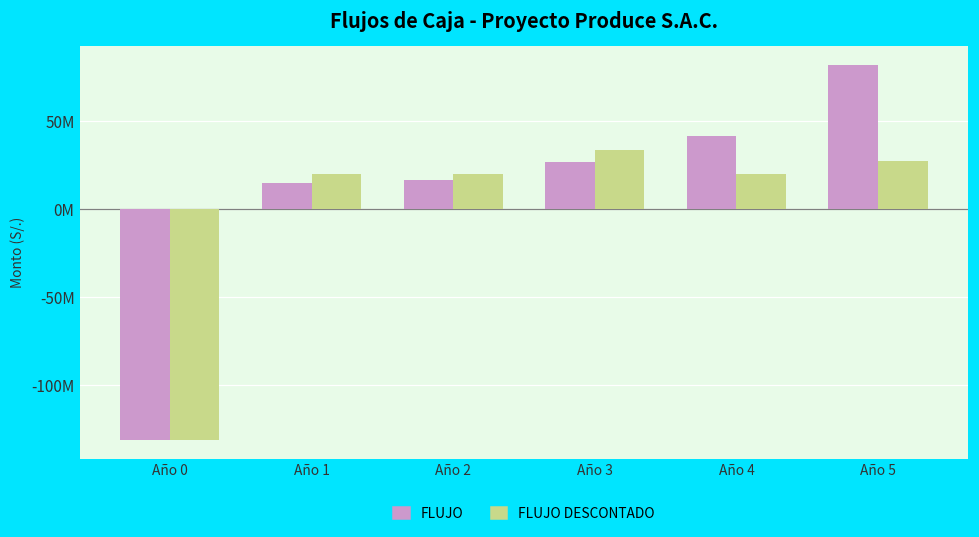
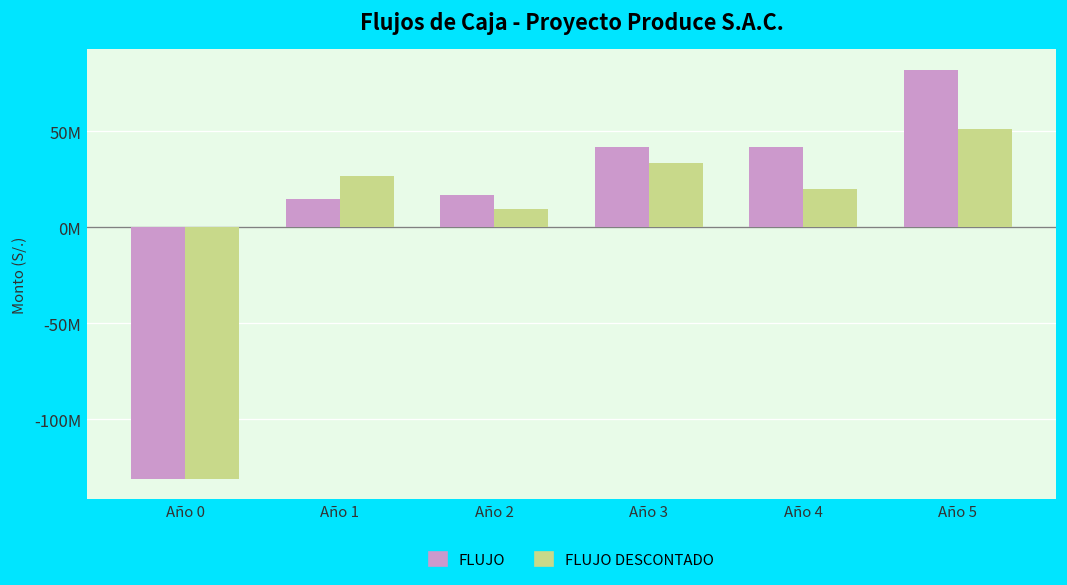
  {
    "FLUJO": {
      "Año 0": -131000000,
      "Año 1": 15000000,
      "Año 2": 17000000,
-     "Año 3": 27000000,
+     "Año 3": 42000000,
      "Año 4": 42000000,
      "Año 5": 82000000
    },
    "FLUJO DESCONTADO": {
      "Año 0": -131000000,
-     "Año 1": 20000000,
-     "Año 2": 20000000,
+     "Año 1": 27000000,
+     "Año 2": 9000000,
      "Año 3": 34000000,
      "Año 4": 20000000,
-     "Año 5": 27000000
+     "Año 5": 51000000
    }
  }
